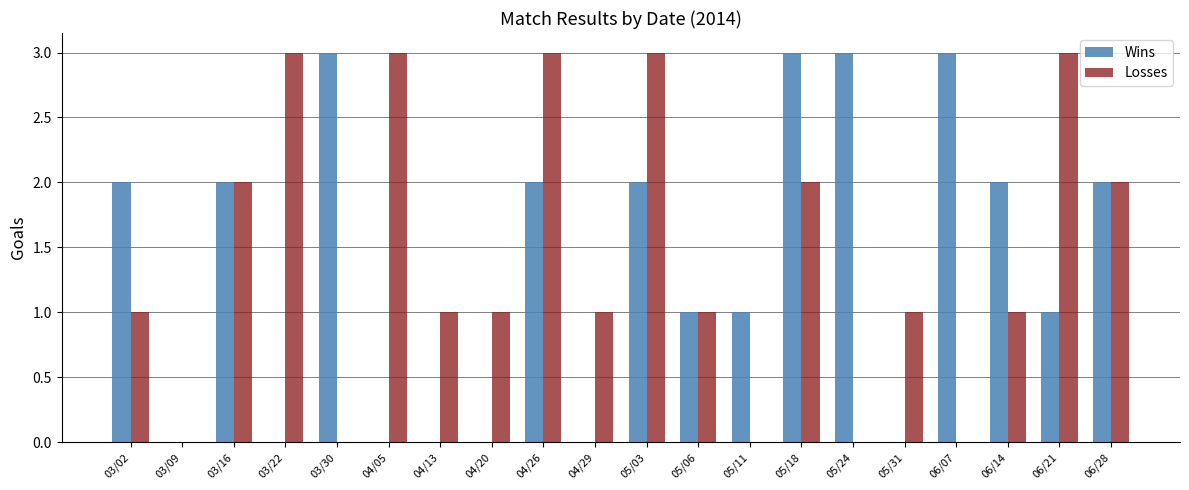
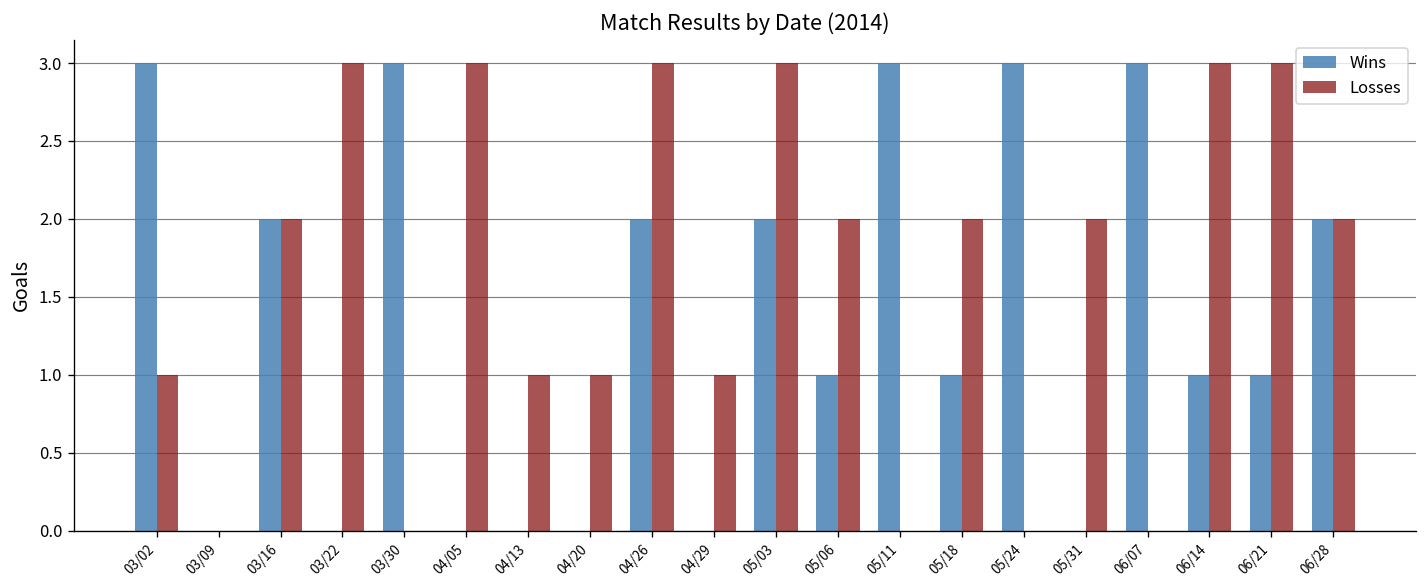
  {
    "Wins": {
-     "03/02": 2,
+     "03/02": 3,
      "03/09": 0,
      "03/16": 2,
      "03/22": 0,
      "03/30": 3,
      "04/05": 0,
      "04/13": 0,
      "04/20": 0,
      "04/26": 2,
      "04/29": 0,
      "05/03": 2,
      "05/06": 1,
-     "05/11": 1,
-     "05/18": 3,
+     "05/11": 3,
+     "05/18": 1,
      "05/24": 3,
      "05/31": 0,
      "06/07": 3,
-     "06/14": 2,
+     "06/14": 1,
      "06/21": 1,
      "06/28": 2
    },
    "Losses": {
      "03/02": 1,
      "03/09": 0,
      "03/16": 2,
      "03/22": 3,
      "03/30": 0,
      "04/05": 3,
      "04/13": 1,
      "04/20": 1,
      "04/26": 3,
      "04/29": 1,
      "05/03": 3,
-     "05/06": 1,
+     "05/06": 2,
      "05/11": 0,
      "05/18": 2,
      "05/24": 0,
-     "05/31": 1,
+     "05/31": 2,
      "06/07": 0,
-     "06/14": 1,
+     "06/14": 3,
      "06/21": 3,
      "06/28": 2
    }
  }
